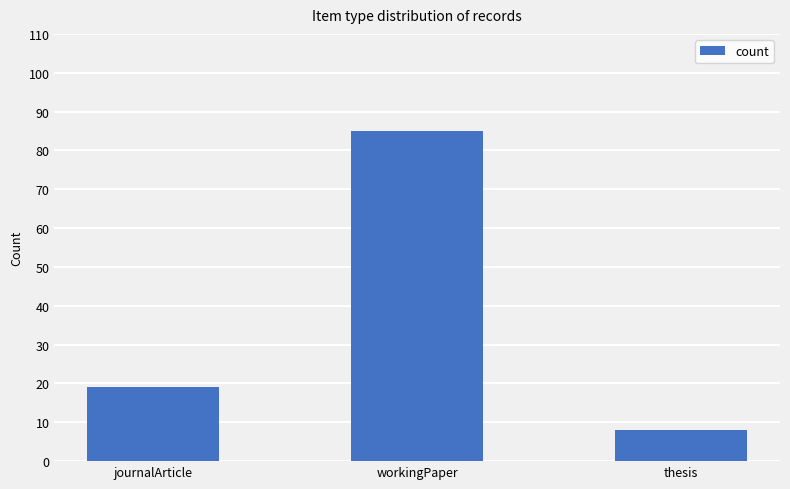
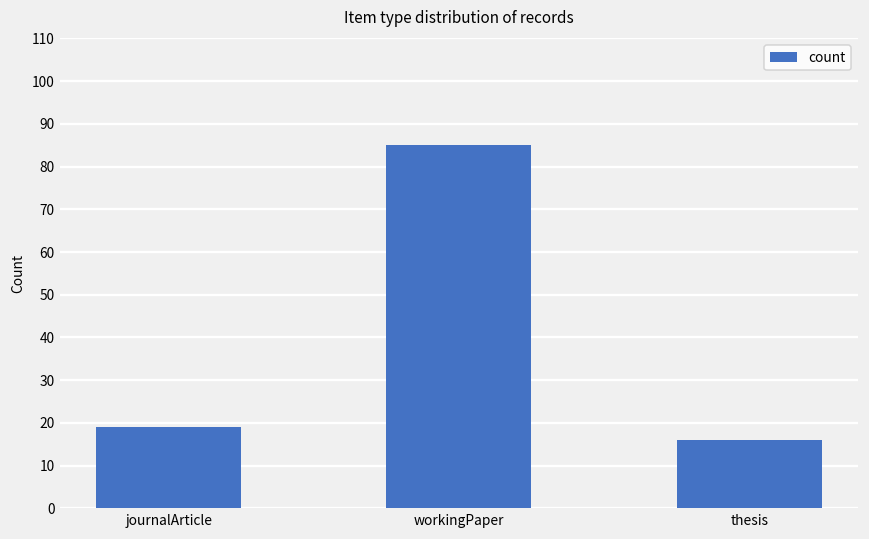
  {
    "journalArticle": 19,
    "workingPaper": 85,
-   "thesis": 8
+   "thesis": 16
  }
